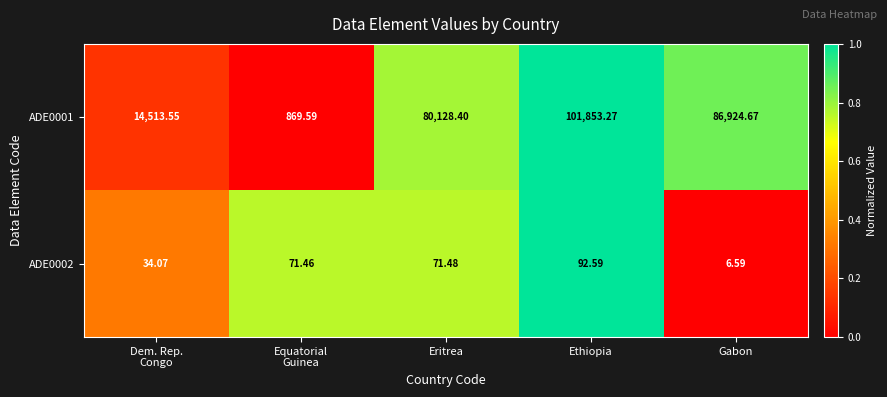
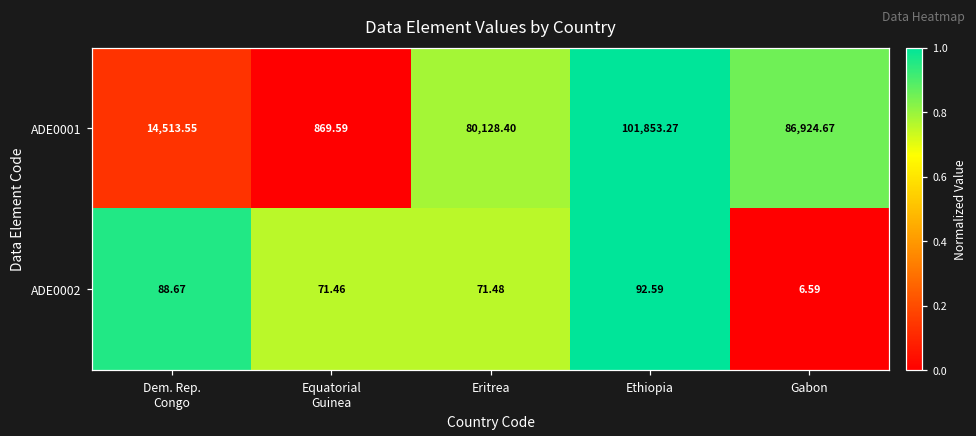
  {
    "ADE0001": {
      "Dem. Rep. Congo": "14,513.55",
      "Equatorial Guinea": "869.59",
      "Eritrea": "80,128.40",
      "Ethiopia": "101,853.27",
      "Gabon": "86,924.67"
    },
    "ADE0002": {
-     "Dem. Rep. Congo": "34.07",
+     "Dem. Rep. Congo": "88.67",
      "Equatorial Guinea": "71.46",
      "Eritrea": "71.48",
      "Ethiopia": "92.59",
      "Gabon": "6.59"
    }
  }
